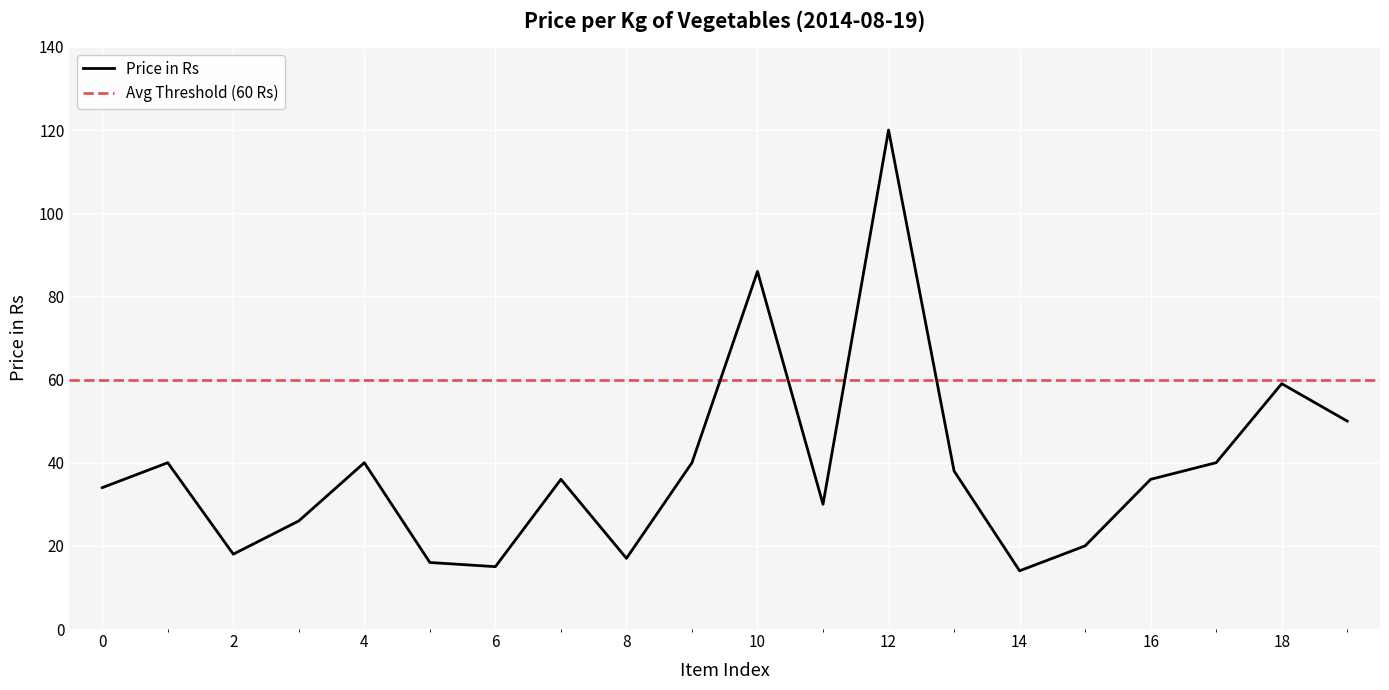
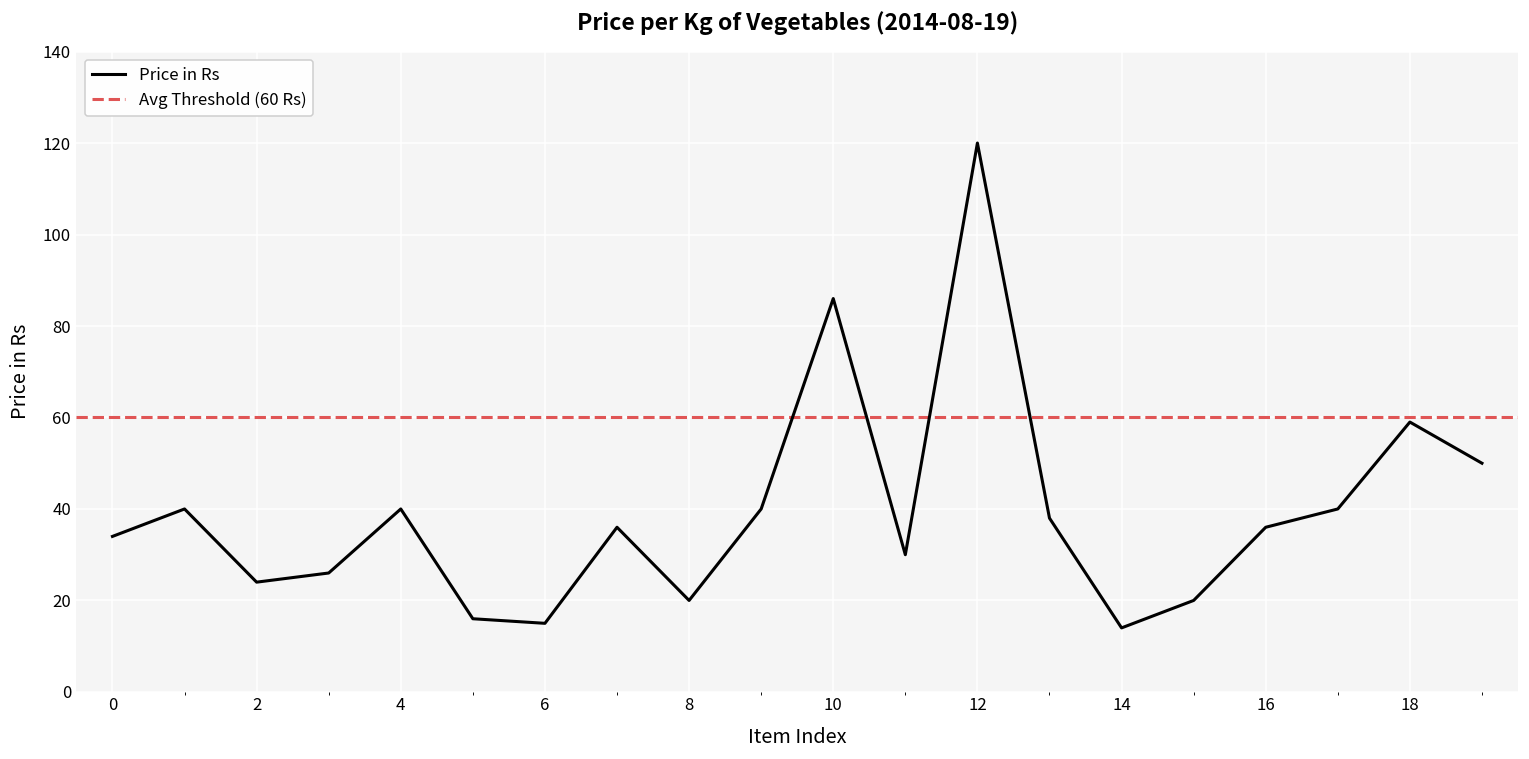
  {
    "0": 34,
-   "2": 18,
+   "2": 24,
    "4": 40,
    "6": 15,
-   "8": 17,
+   "8": 20,
    "10": 86,
    "12": 120,
    "14": 14,
    "16": 36,
    "18": 59
  }
